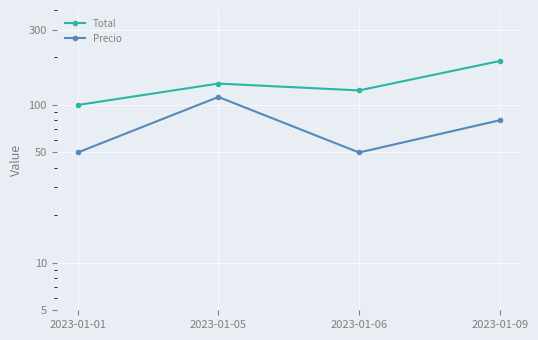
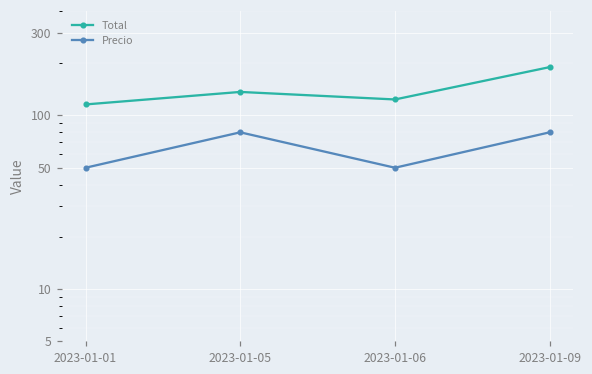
  {
    "Total": {
-     "2023-01-01": 100,
+     "2023-01-01": 120,
      "2023-01-05": 140,
      "2023-01-06": 120,
      "2023-01-09": 190
    },
    "Precio": {
      "2023-01-01": 50,
-     "2023-01-05": 110,
+     "2023-01-05": 80,
      "2023-01-06": 50,
      "2023-01-09": 80
    }
  }
